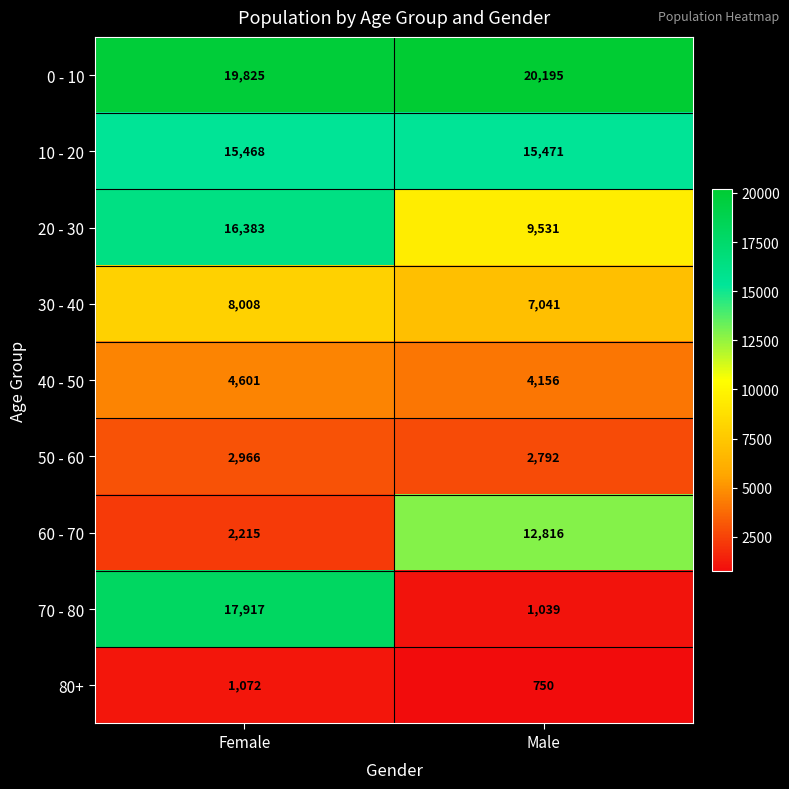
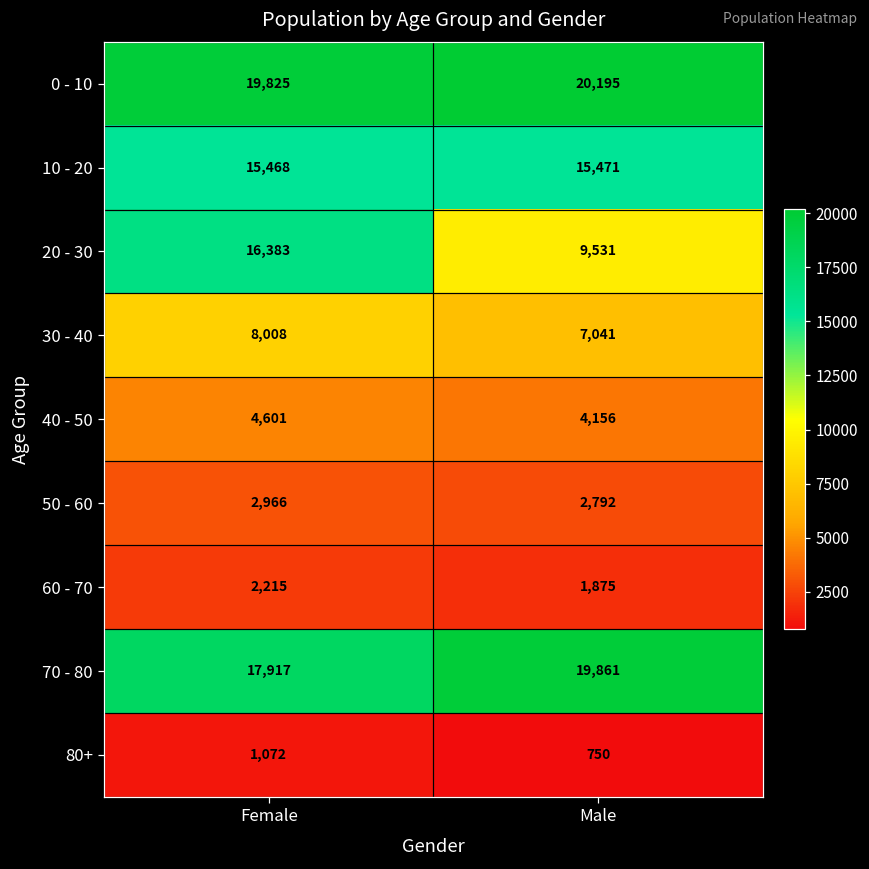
  {
    "0 - 10": {
      "Female": "19,825",
      "Male": "20,195"
    },
    "10 - 20": {
      "Female": "15,468",
      "Male": "15,471"
    },
    "20 - 30": {
      "Female": "16,383",
      "Male": "9,531"
    },
    "30 - 40": {
      "Female": "8,008",
      "Male": "7,041"
    },
    "40 - 50": {
      "Female": "4,601",
      "Male": "4,156"
    },
    "50 - 60": {
      "Female": "2,966",
      "Male": "2,792"
    },
    "60 - 70": {
      "Female": "2,215",
-     "Male": "12,816"
+     "Male": "1,875"
    },
    "70 - 80": {
      "Female": "17,917",
-     "Male": "1,039"
+     "Male": "19,861"
    },
    "80+": {
      "Female": "1,072",
      "Male": "750"
    }
  }
